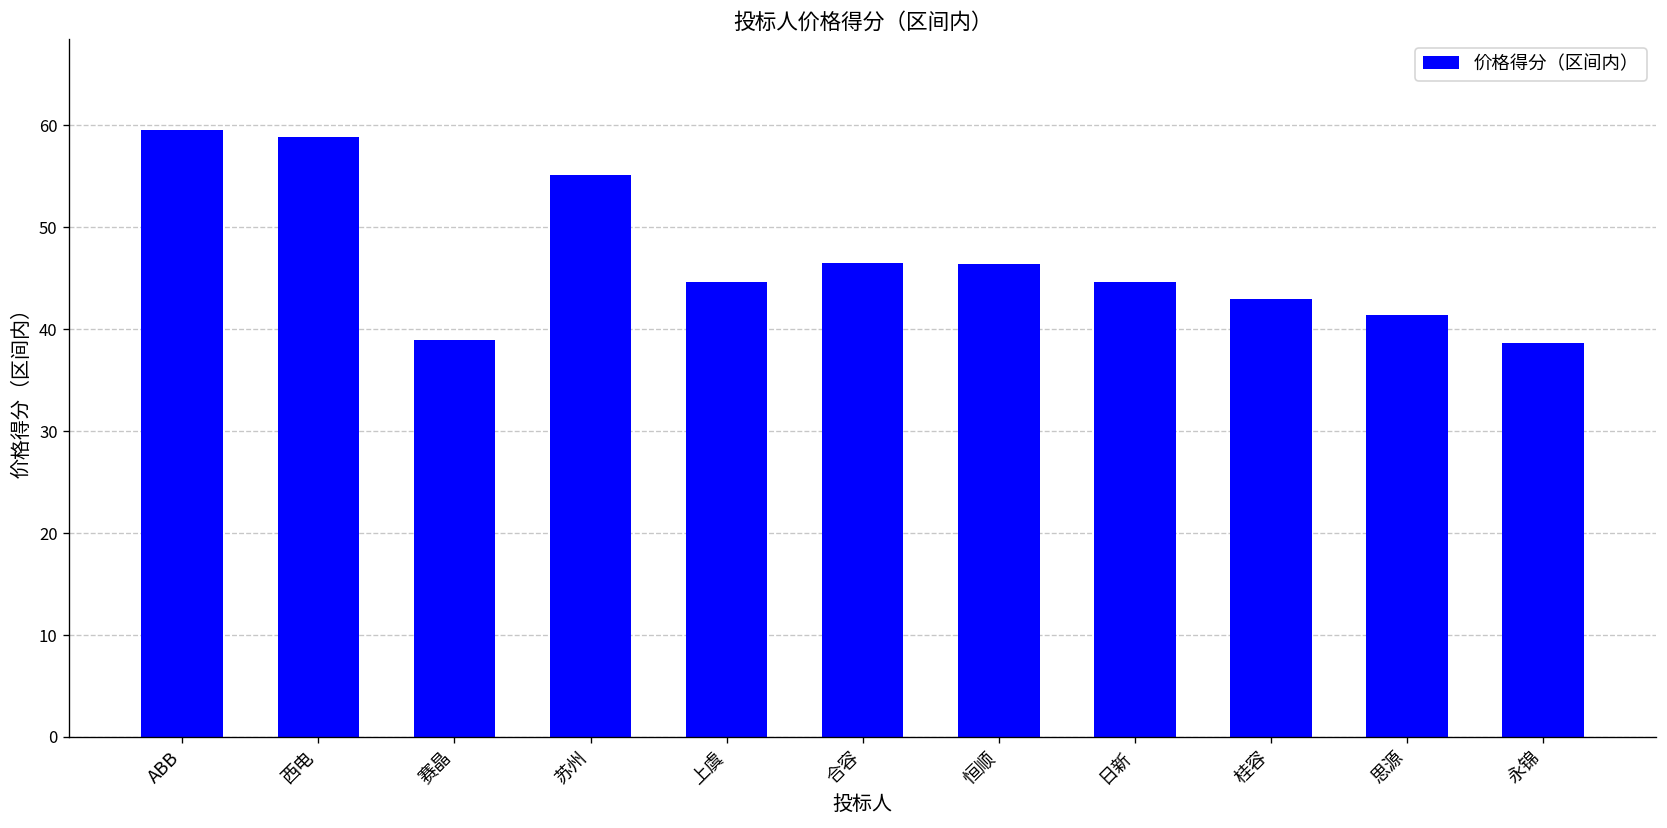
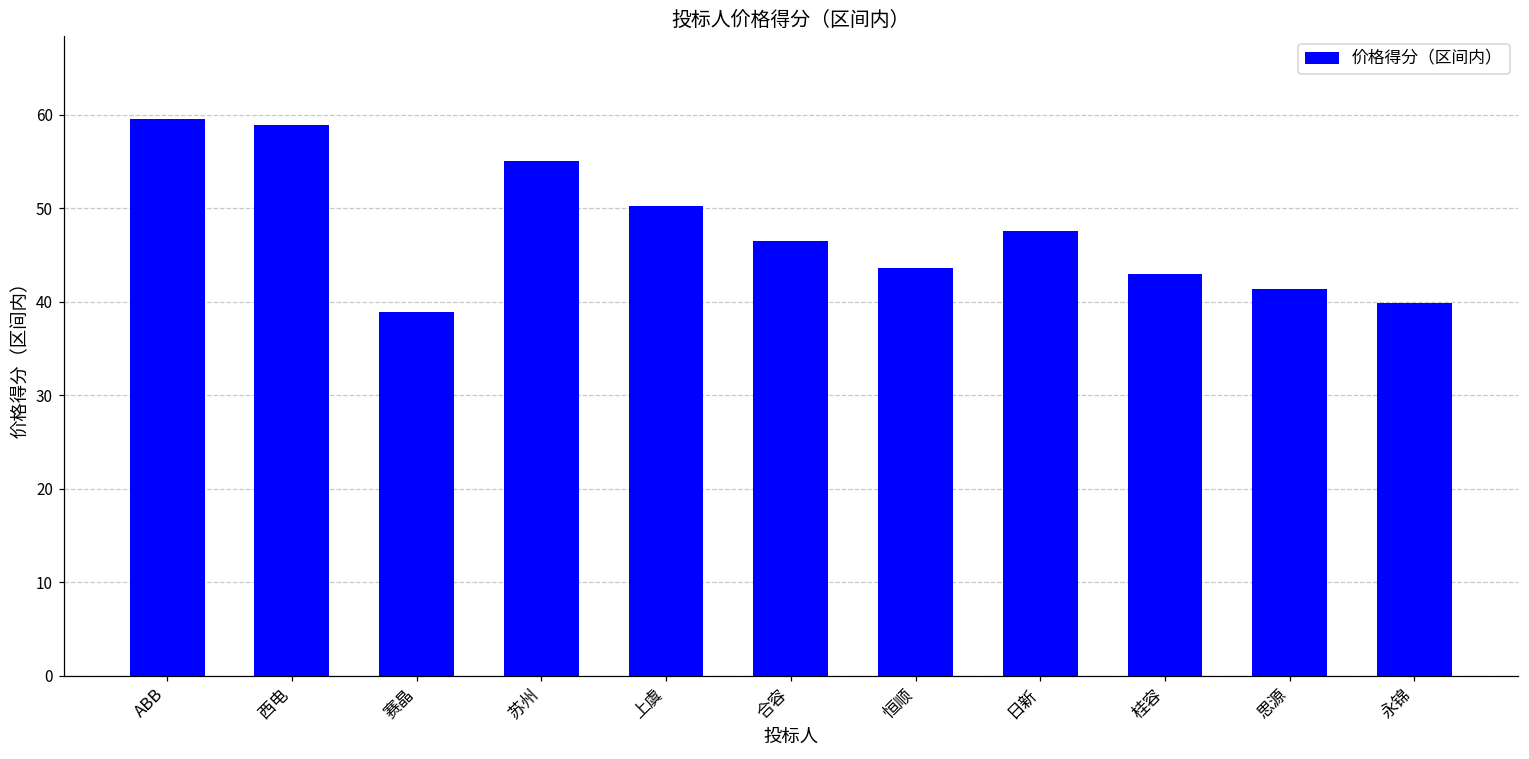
  {
    "ABB": 60,
    "西电": 59,
    "赛晶": 39,
    "苏州": 55,
-   "上虞": 45,
+   "上虞": 50,
    "合容": 47,
-   "恒顺": 46,
-   "日新": 45,
+   "恒顺": 44,
+   "日新": 48,
    "桂容": 43,
    "思源": 41,
-   "永锦": 39
+   "永锦": 40
  }
